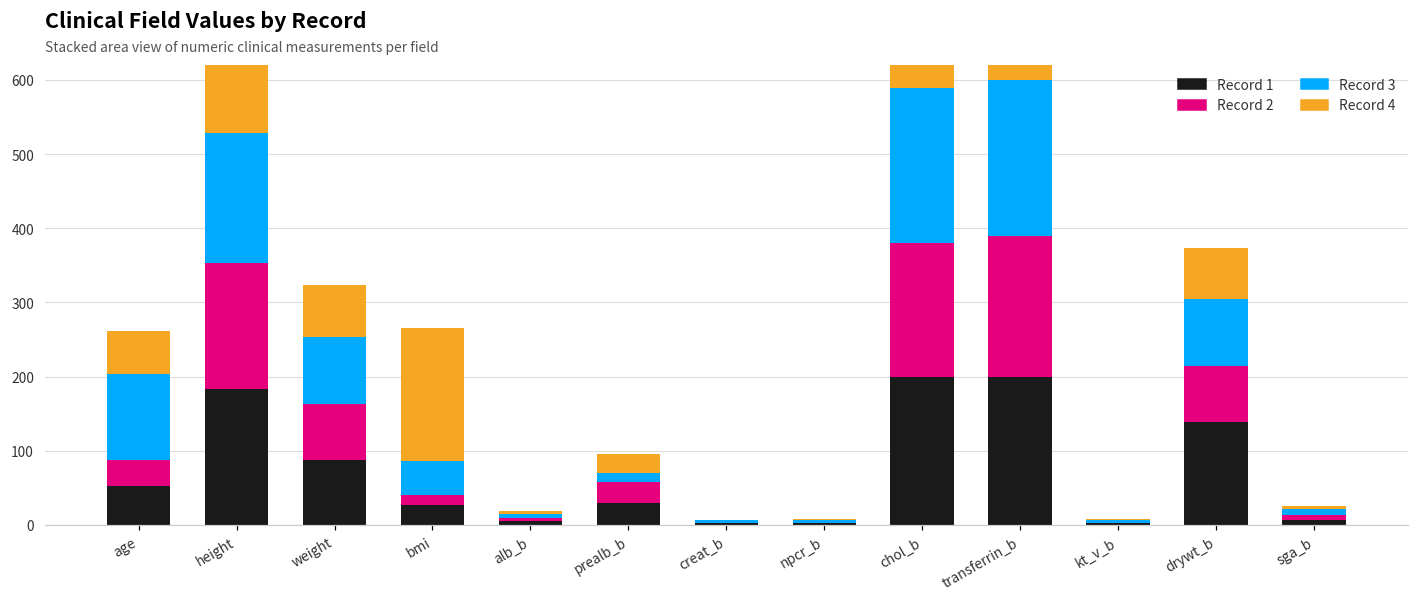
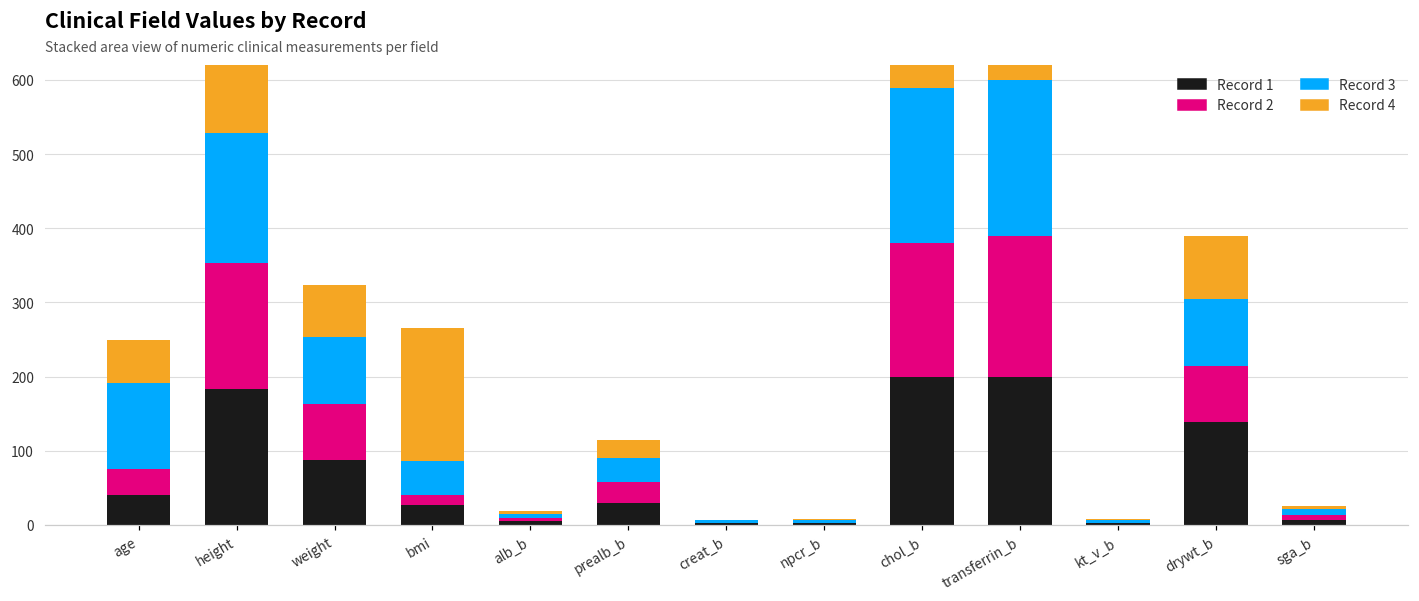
  {
    "Record 1": {
-     "age": 50,
+     "age": 40,
      "height": 180,
      "weight": 90,
      "bmi": 30,
      "alb_b": 10,
      "prealb_b": 30,
      "chol_b": 200,
      "transferrin_b": 200,
      "drywt_b": 140,
      "sga_b": 10
    },
    "Record 2": {
      "age": 40,
      "height": 170,
      "weight": 80,
      "bmi": 10,
      "alb_b": 0,
      "prealb_b": 30,
      "chol_b": 180,
      "transferrin_b": 190,
      "drywt_b": 80,
      "sga_b": 10
    },
    "Record 3": {
      "age": 120,
      "height": 180,
      "weight": 90,
      "bmi": 50,
      "alb_b": 10,
-     "prealb_b": 10,
+     "prealb_b": 30,
      "chol_b": 210,
      "transferrin_b": 210,
      "drywt_b": 90,
      "sga_b": 10
    },
    "Record 4": {
      "age": 60,
      "weight": 70,
      "bmi": 180,
      "prealb_b": 30,
-     "drywt_b": 70,
+     "drywt_b": 90,
      "sga_b": 10
    }
  }
